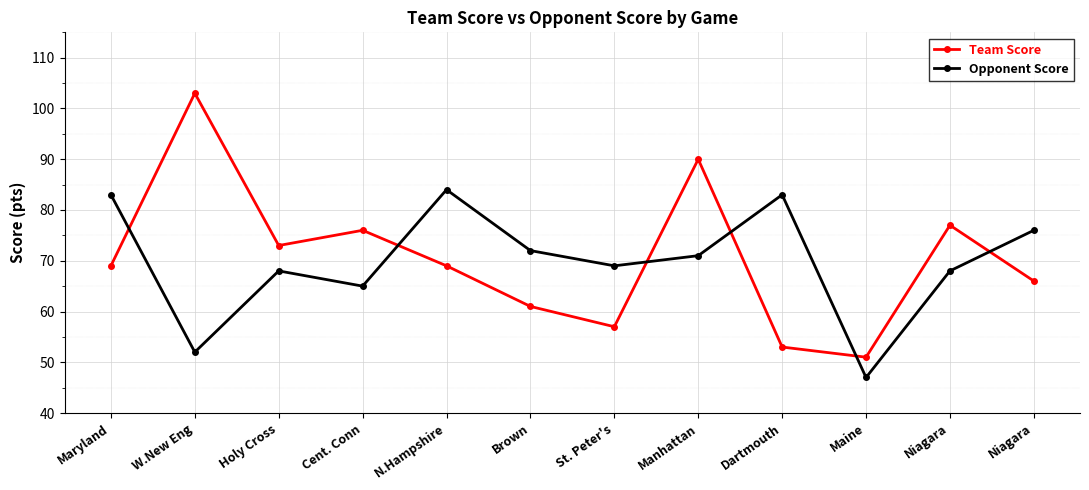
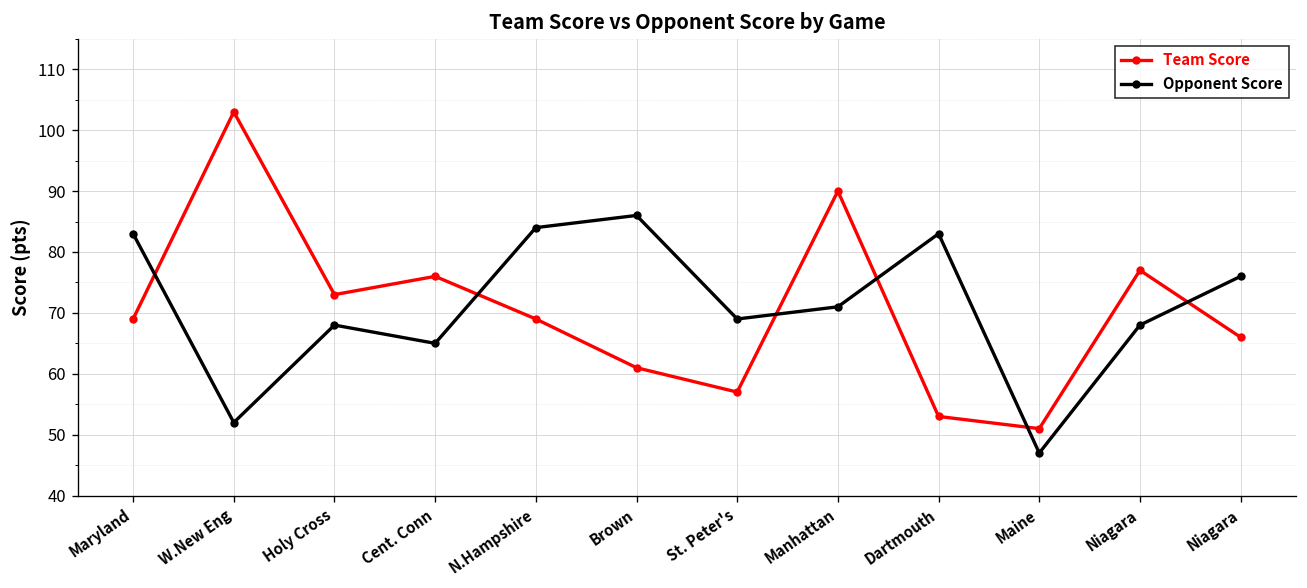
  {
    "Team Score": {
      "Maryland": 69,
      "W.New Eng": 103,
      "Holy Cross": 73,
      "Cent. Conn": 76,
      "N.Hampshire": 69,
      "Brown": 61,
      "St. Peter's": 57,
      "Manhattan": 90,
      "Dartmouth": 53,
      "Maine": 51
    },
    "Opponent Score": {
      "Maryland": 83,
      "W.New Eng": 52,
      "Holy Cross": 68,
      "Cent. Conn": 65,
      "N.Hampshire": 84,
-     "Brown": 72,
+     "Brown": 86,
      "St. Peter's": 69,
      "Manhattan": 71,
      "Dartmouth": 83,
      "Maine": 47
    }
  }
